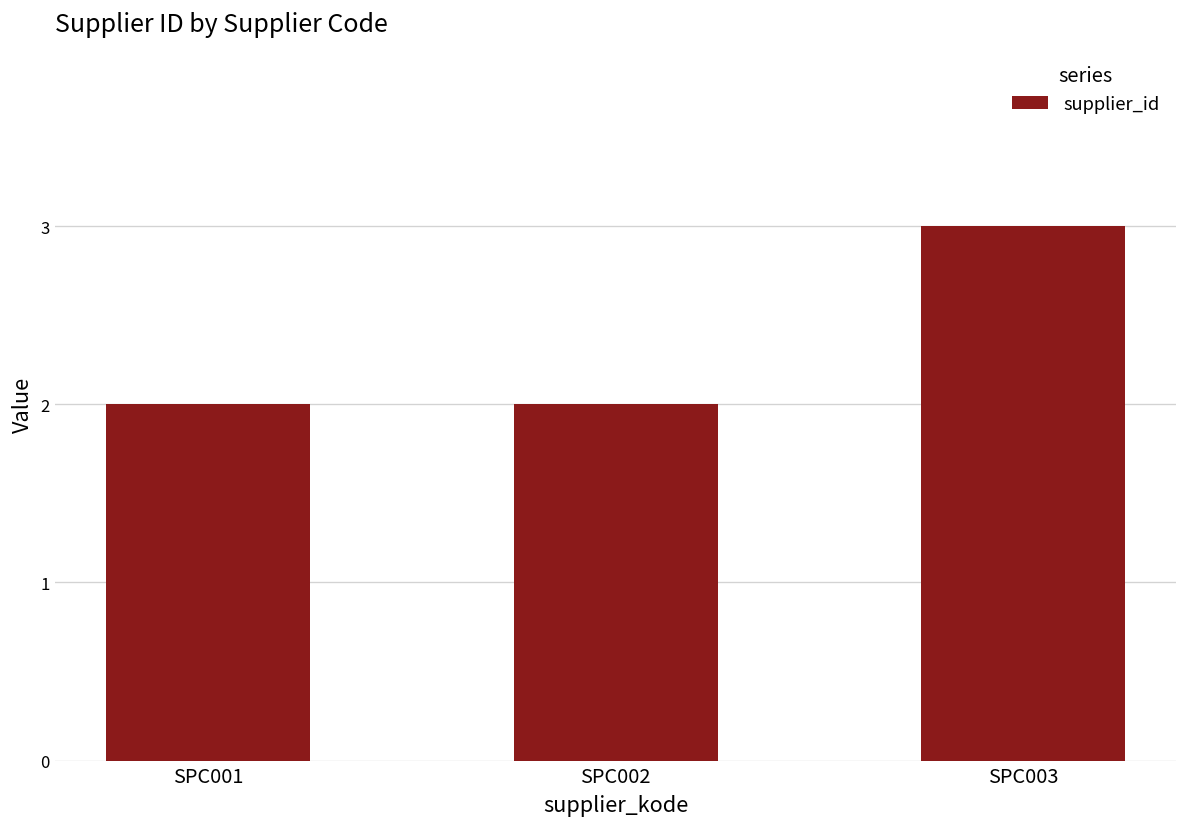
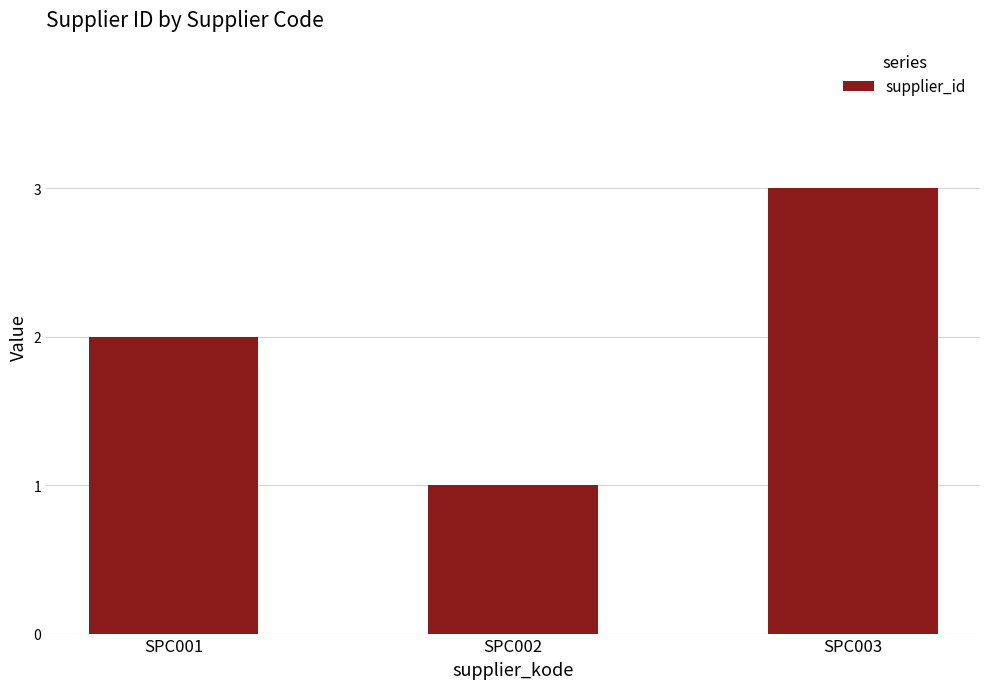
  {
    "SPC001": 2,
-   "SPC002": 2,
+   "SPC002": 1,
    "SPC003": 3
  }
